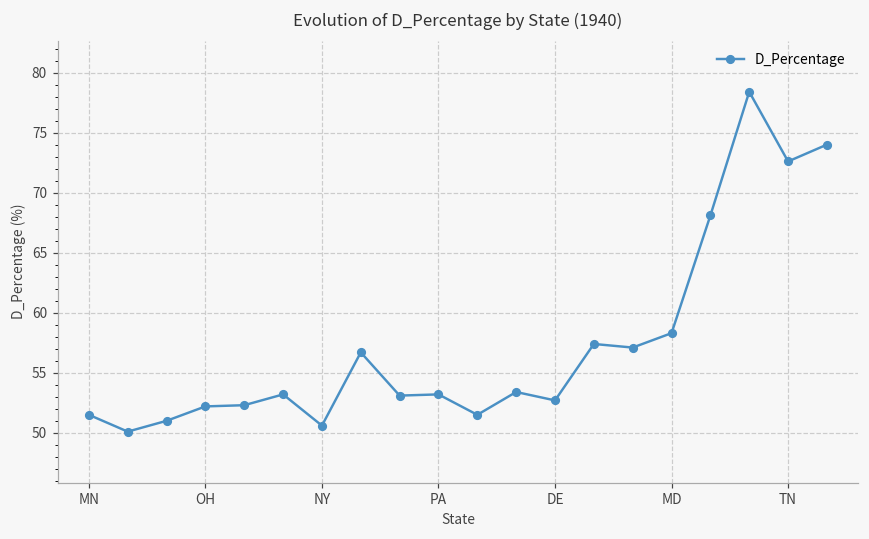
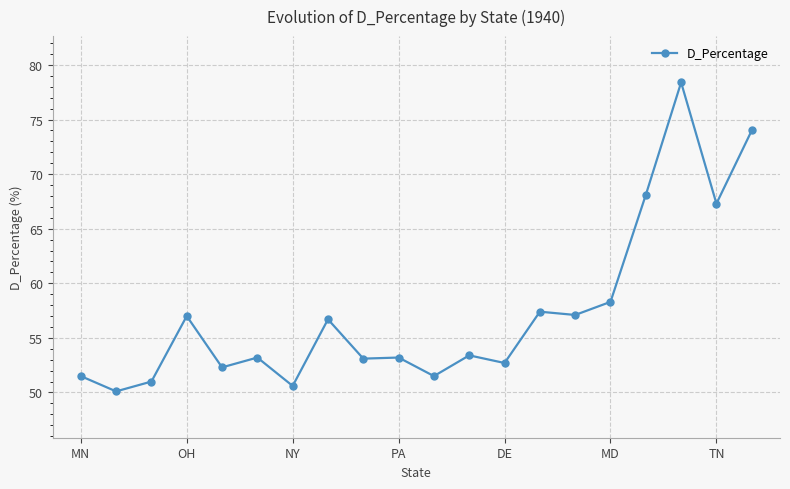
  {
    "MN": 51.5,
-   "OH": 52.2,
+   "OH": 57.0,
    "NY": 50.6,
    "PA": 53.2,
    "DE": 52.7,
    "MD": 58.3,
-   "TN": 72.6
+   "TN": 67.3
  }
